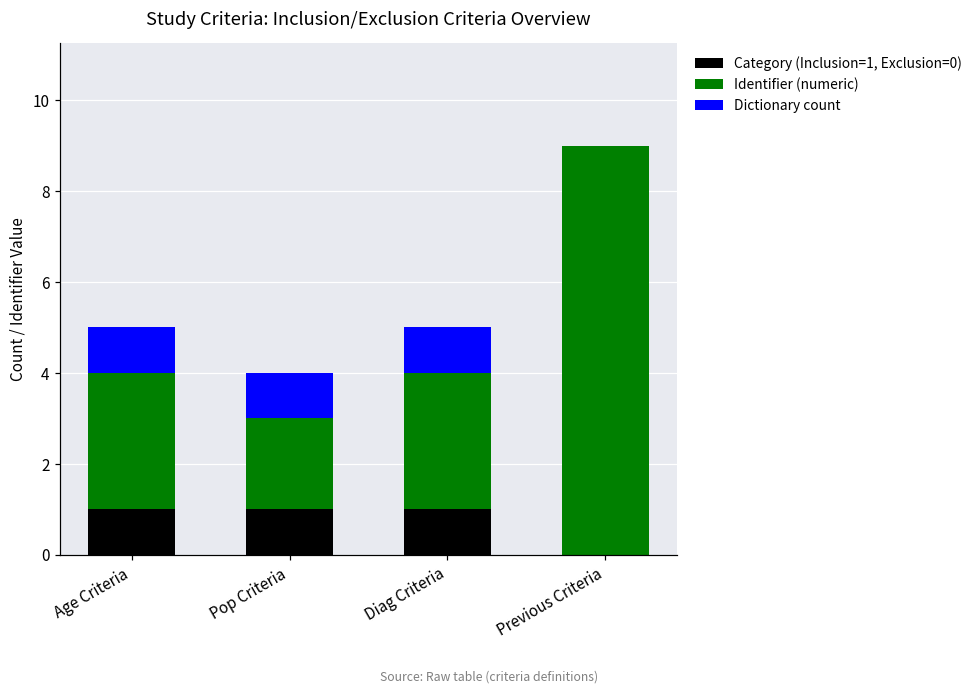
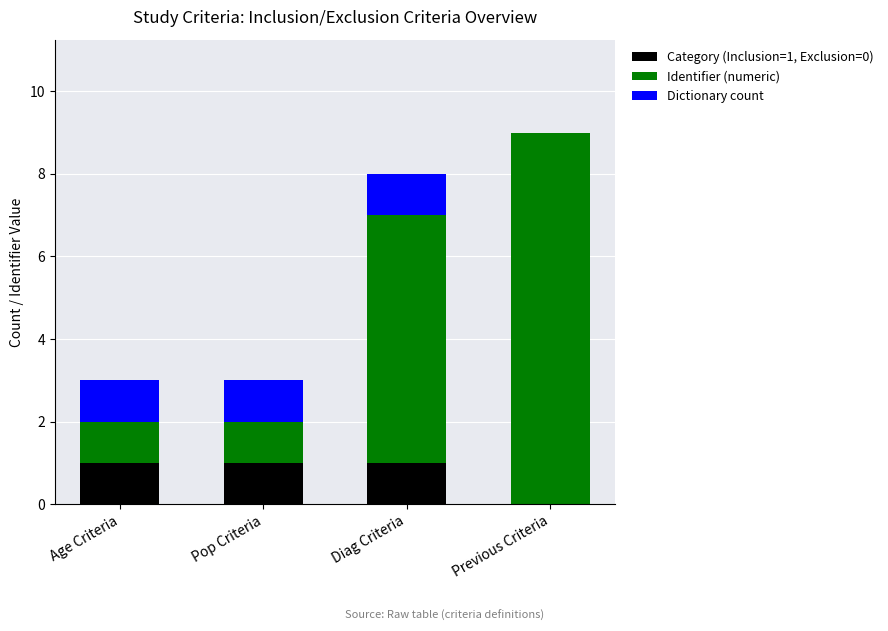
  {
    "Category (Inclusion=1, Exclusion=0)": {
      "Age Criteria": 1,
      "Pop Criteria": 1,
      "Diag Criteria": 1,
      "Previous Criteria": 0
    },
    "Identifier (numeric)": {
-     "Age Criteria": 3,
-     "Pop Criteria": 2,
-     "Diag Criteria": 3,
+     "Age Criteria": 1,
+     "Pop Criteria": 1,
+     "Diag Criteria": 6,
      "Previous Criteria": 9
    },
    "Dictionary count": {
      "Age Criteria": 1,
      "Pop Criteria": 1,
      "Diag Criteria": 1,
      "Previous Criteria": 0
    }
  }
